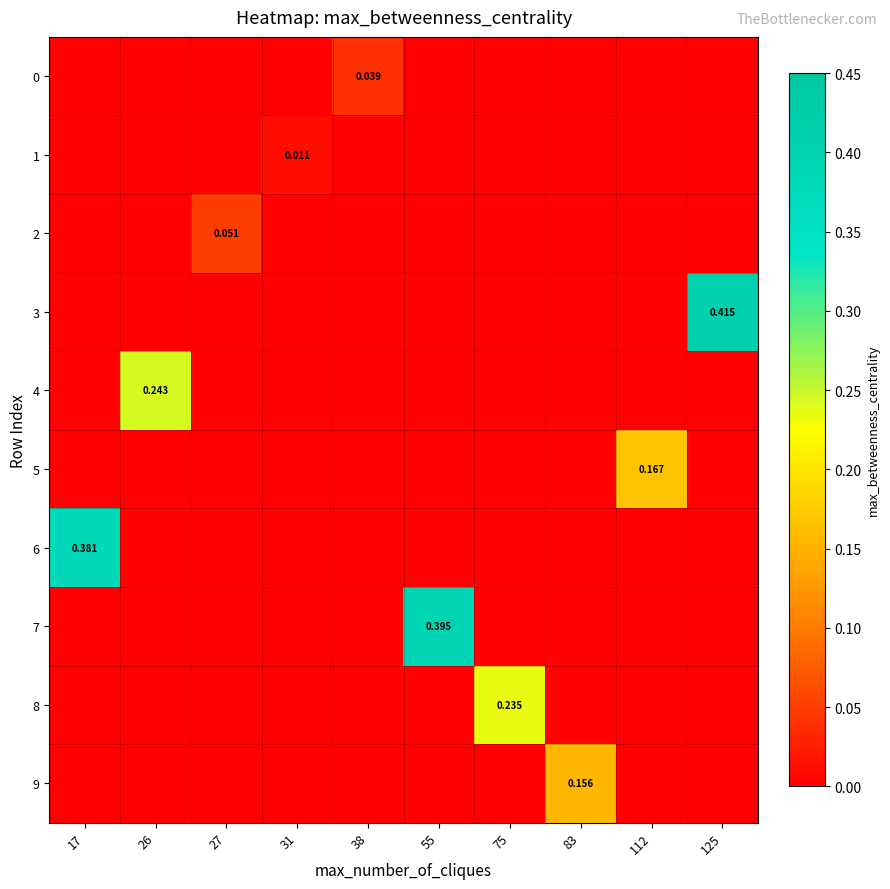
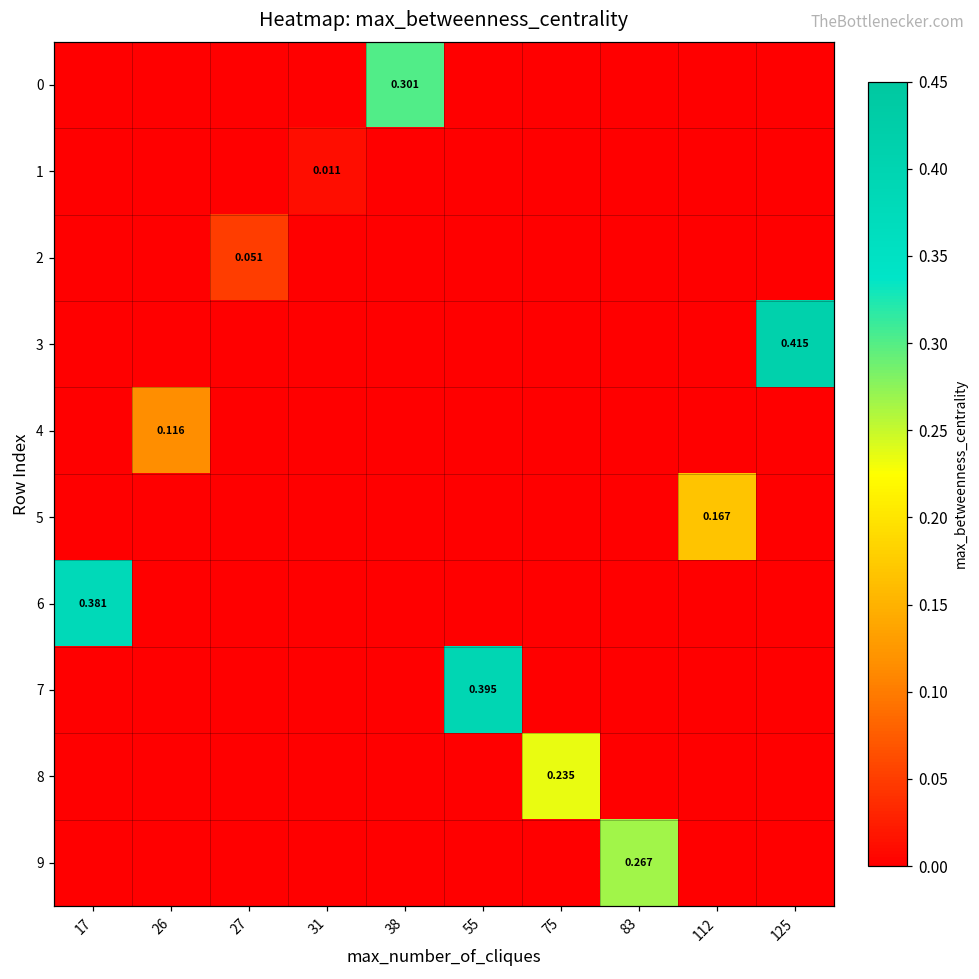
  {
    "0": {
-     "38": 0.039
+     "38": 0.301
    },
    "1": {
      "31": 0.011
    },
    "2": {
      "27": 0.051
    },
    "3": {
      "125": 0.415
    },
    "4": {
-     "26": 0.243
+     "26": 0.116
    },
    "5": {
      "112": 0.167
    },
    "6": {
      "17": 0.381
    },
    "7": {
      "55": 0.395
    },
    "8": {
      "75": 0.235
    },
    "9": {
-     "83": 0.156
+     "83": 0.267
    }
  }
